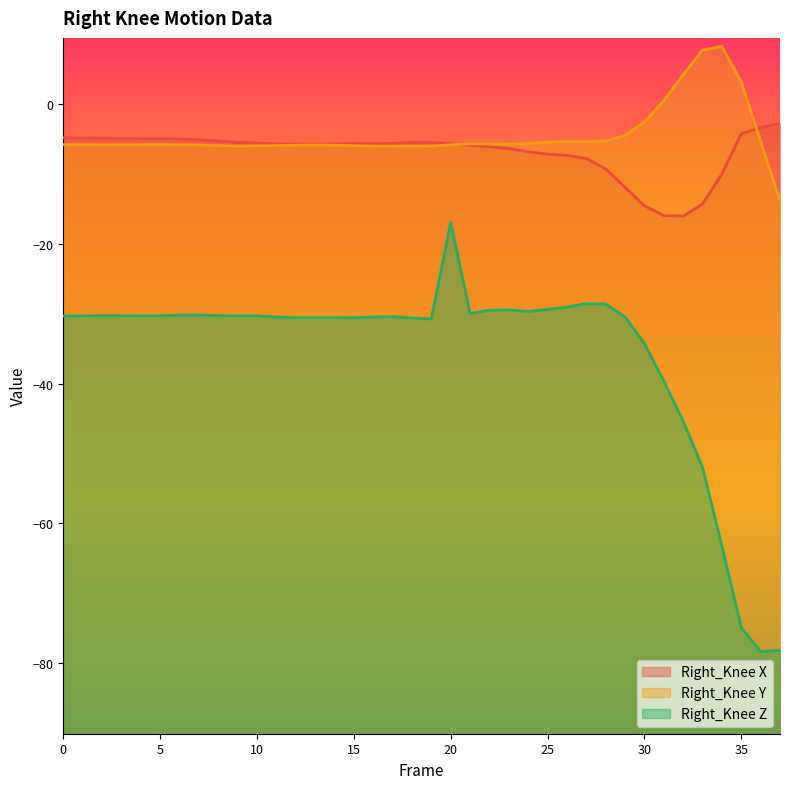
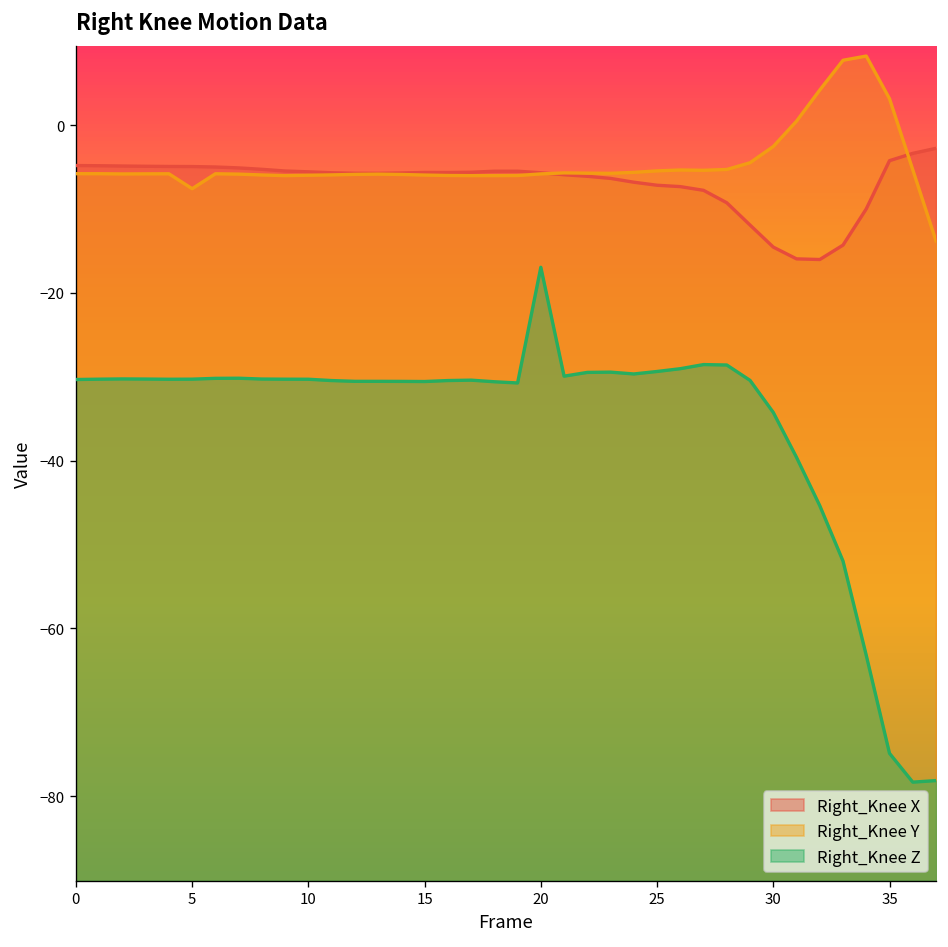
  {
    "Right_Knee X": {
      "0": -5,
      "5": -5,
      "10": -6,
      "25": -7,
      "30": -15,
      "35": -4
    },
    "Right_Knee Y": {
      "0": -6,
-     "5": -6,
+     "5": -8,
      "10": -6,
      "25": -5,
      "30": -3,
      "35": 3
    },
    "Right_Knee Z": {
      "0": -30,
      "5": -30,
      "10": -30,
      "15": -31,
      "20": -17,
      "25": -29,
      "30": -34,
      "35": -75
    }
  }
